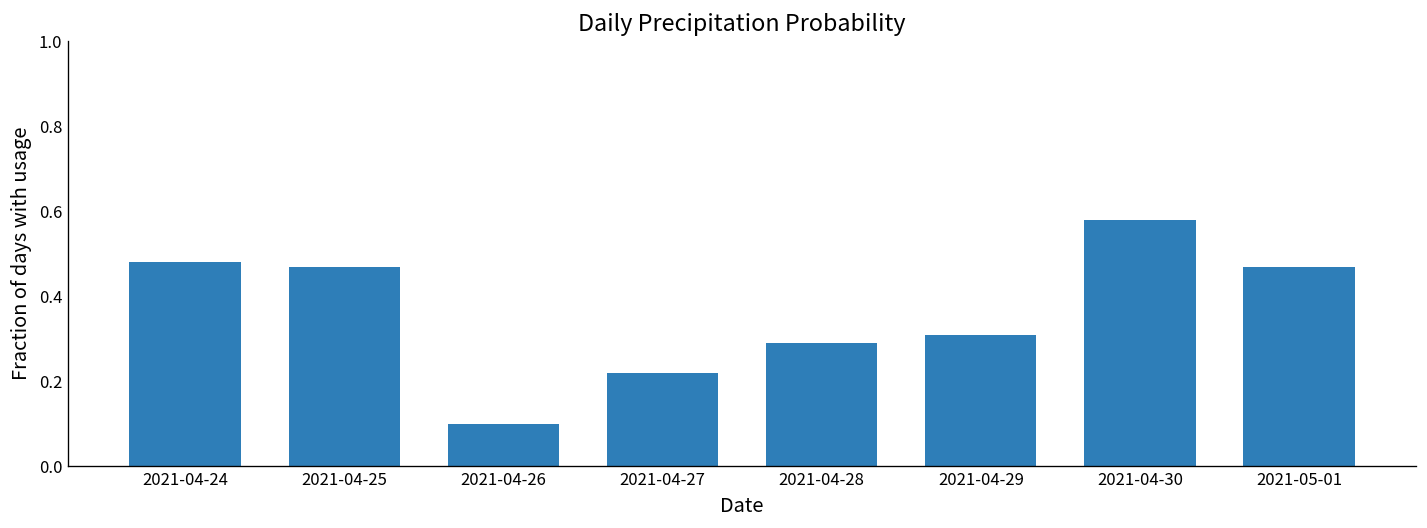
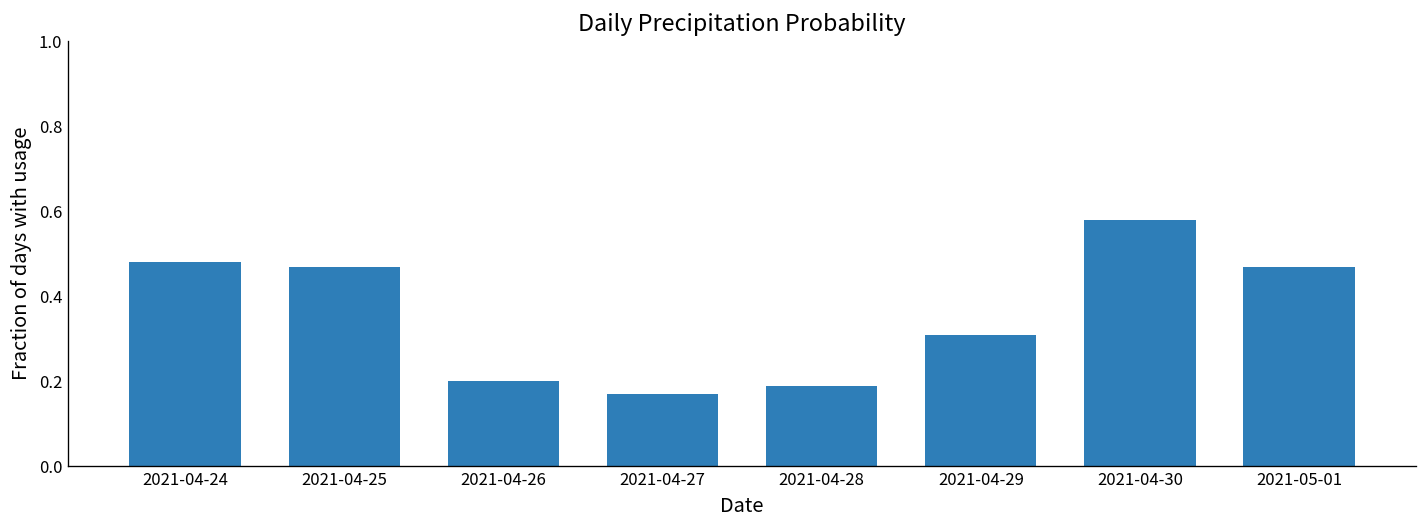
  {
    "2021-04-24": 0.48,
    "2021-04-25": 0.47,
-   "2021-04-26": 0.1,
-   "2021-04-27": 0.22,
-   "2021-04-28": 0.29,
+   "2021-04-26": 0.2,
+   "2021-04-27": 0.17,
+   "2021-04-28": 0.19,
    "2021-04-29": 0.31,
    "2021-04-30": 0.58,
    "2021-05-01": 0.47
  }
